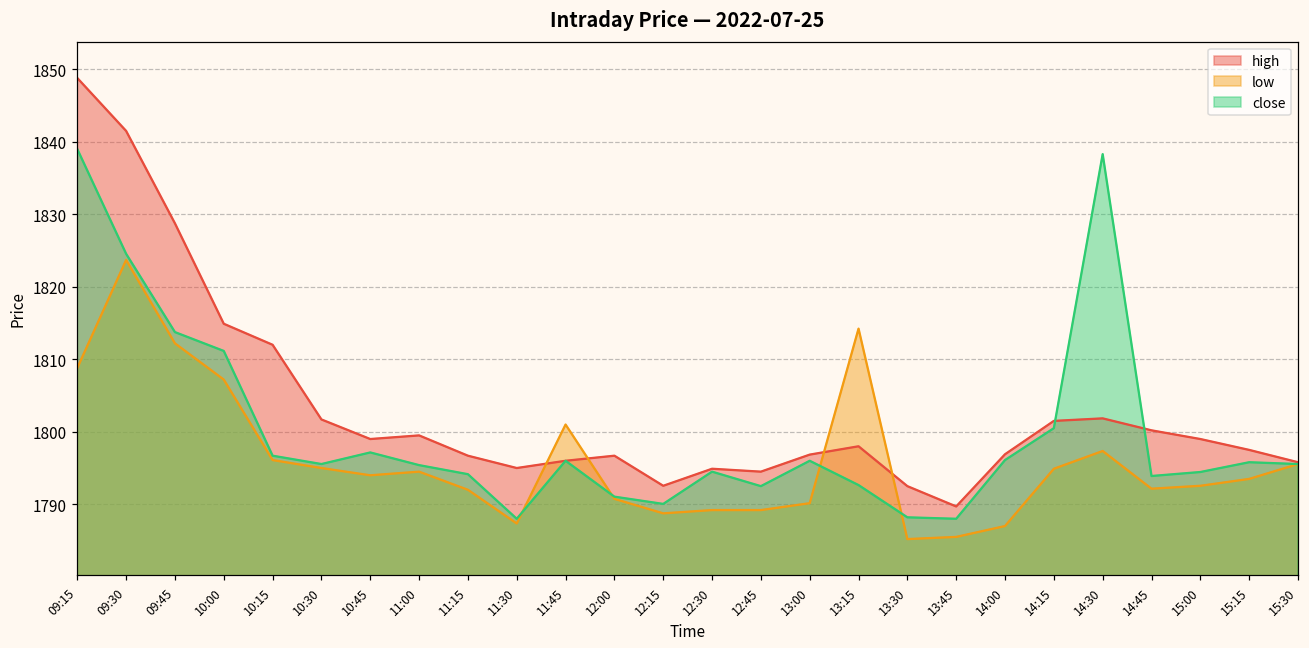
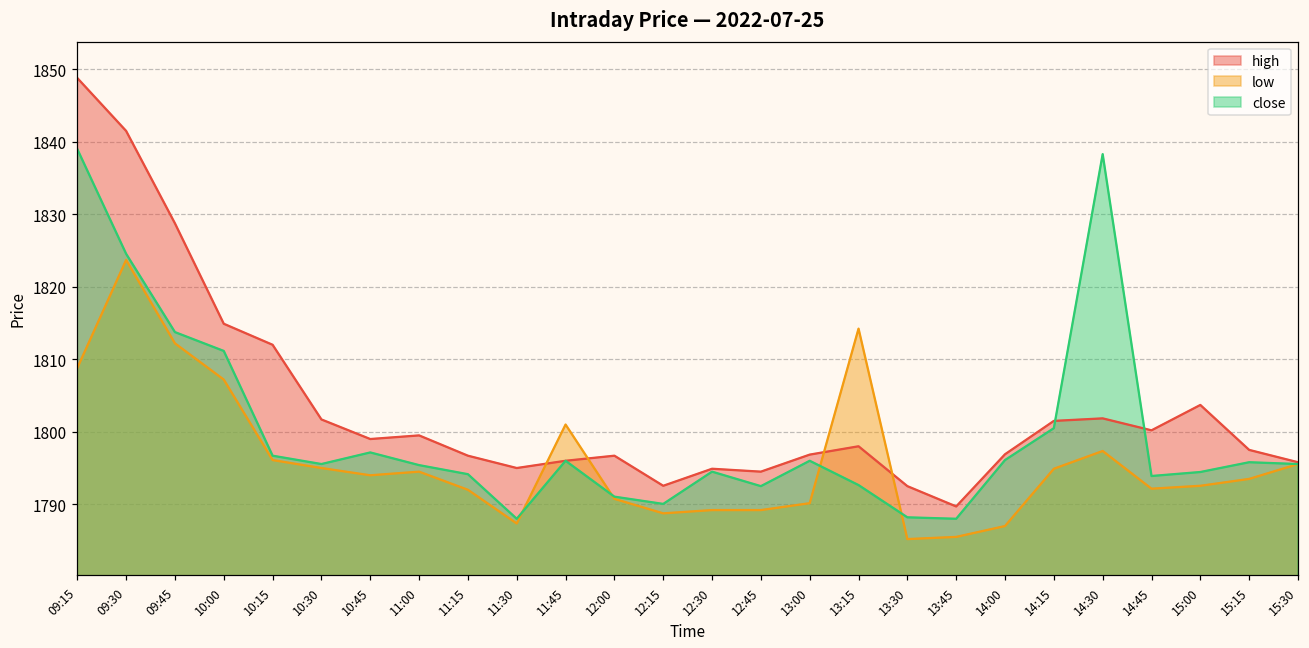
  {
    "high": {
      "09:15": 1849,
      "09:30": 1842,
      "09:45": 1829,
      "10:00": 1815,
      "10:15": 1812,
      "10:30": 1802,
      "10:45": 1799,
      "11:00": 1800,
      "11:15": 1797,
      "11:30": 1795,
      "12:00": 1797,
      "12:15": 1793,
      "12:30": 1795,
      "12:45": 1795,
      "13:00": 1797,
      "13:15": 1798,
      "13:30": 1793,
      "13:45": 1790,
      "14:00": 1797,
      "14:15": 1802,
      "14:30": 1802,
      "14:45": 1800,
-     "15:00": 1799,
+     "15:00": 1804,
      "15:15": 1798
    },
    "low": {
      "09:15": 1809,
      "09:30": 1824,
      "09:45": 1812,
      "10:00": 1807,
      "10:15": 1796,
      "10:30": 1795,
      "10:45": 1794,
      "11:00": 1795,
      "11:15": 1792,
      "11:30": 1787,
      "11:45": 1801,
      "12:15": 1789,
      "12:30": 1789,
      "12:45": 1789,
      "13:00": 1790,
      "13:15": 1814,
      "13:30": 1785,
      "13:45": 1786,
      "14:00": 1787,
      "14:15": 1795,
      "14:30": 1797,
      "14:45": 1792,
      "15:00": 1793,
      "15:15": 1794
    },
    "close": {
      "09:15": 1839,
      "09:30": 1825,
      "09:45": 1814,
      "10:00": 1811,
      "10:15": 1797,
      "10:30": 1796,
      "10:45": 1797,
      "11:00": 1795,
      "11:15": 1794,
      "11:30": 1788,
      "12:15": 1790,
      "12:30": 1795,
      "12:45": 1793,
      "13:00": 1796,
      "13:15": 1793,
      "13:30": 1788,
      "13:45": 1788,
      "14:00": 1796,
      "14:15": 1801,
      "14:30": 1838,
      "14:45": 1794,
      "15:00": 1794,
      "15:15": 1796
    }
  }
